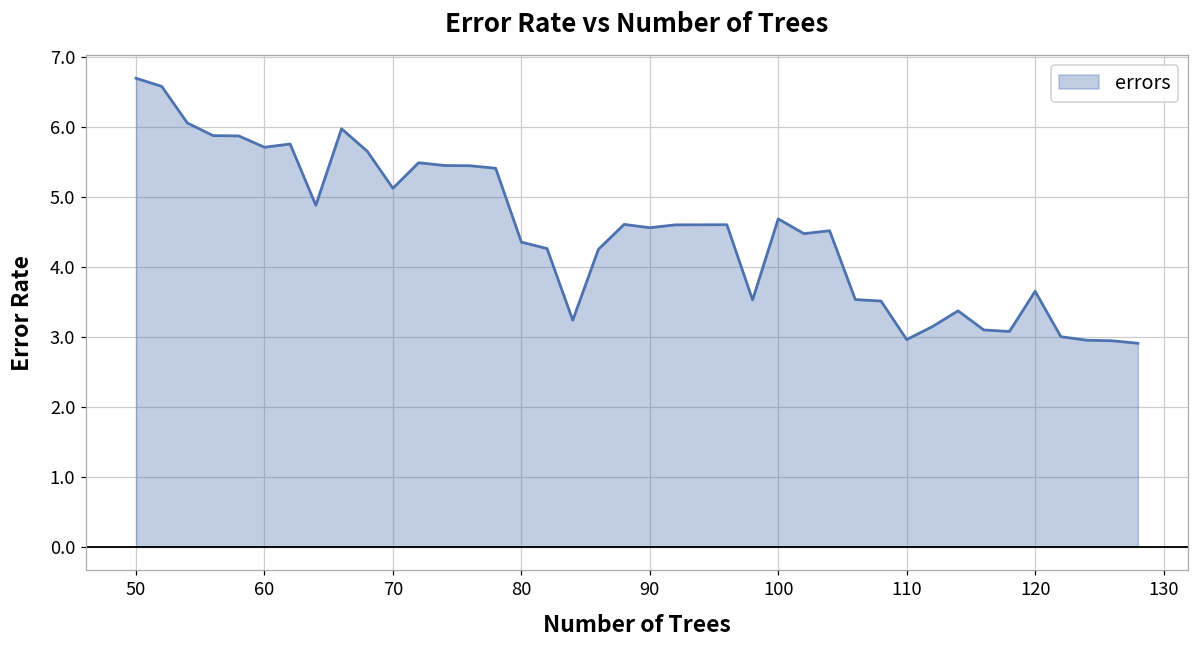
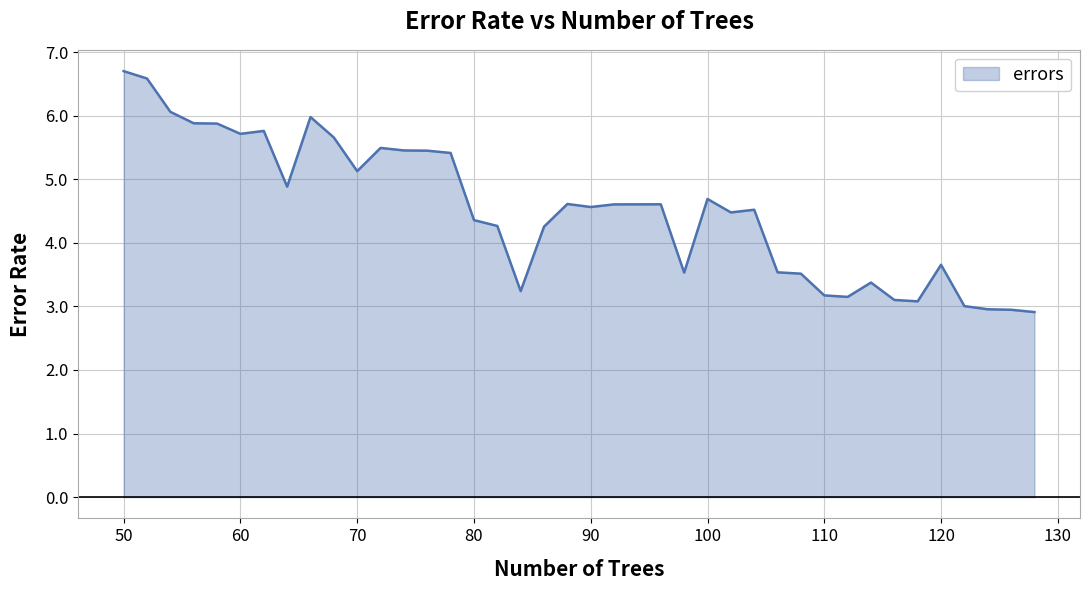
  {
    "50": 6.7,
    "60": 5.7,
    "70": 5.1,
    "80": 4.4,
    "90": 4.6,
    "100": 4.7,
-   "110": 3.0,
+   "110": 3.2,
    "120": 3.7
  }
